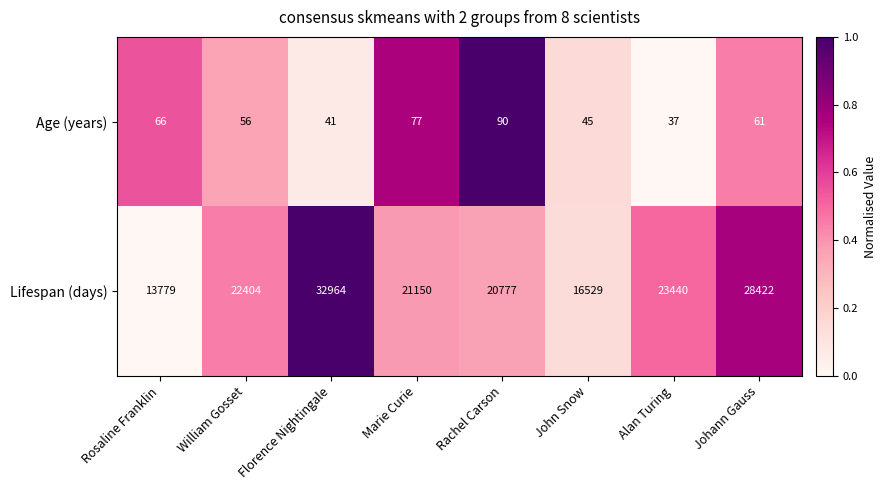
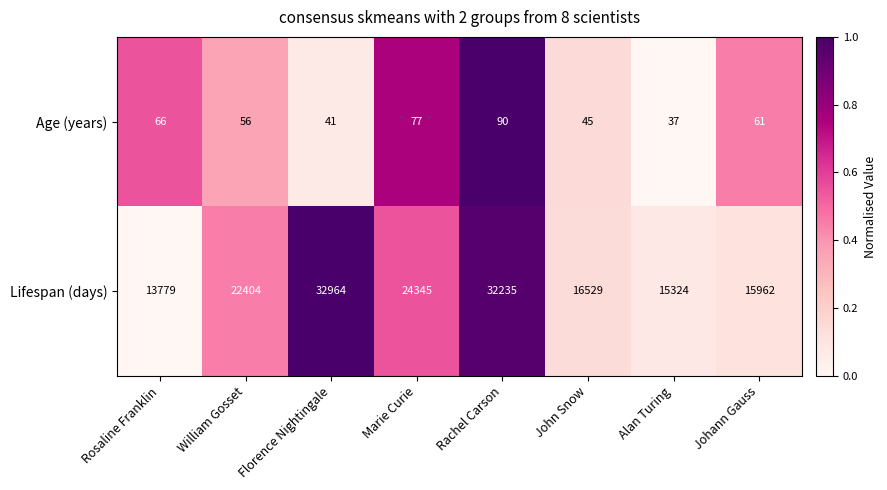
  {
    "Age (years)": {
      "Rosaline Franklin": 66,
      "William Gosset": 56,
      "Florence Nightingale": 41,
      "Marie Curie": 77,
      "Rachel Carson": 90,
      "John Snow": 45,
      "Alan Turing": 37,
      "Johann Gauss": 61
    },
    "Lifespan (days)": {
      "Rosaline Franklin": 13779,
      "William Gosset": 22404,
      "Florence Nightingale": 32964,
-     "Marie Curie": 21150,
-     "Rachel Carson": 20777,
+     "Marie Curie": 24345,
+     "Rachel Carson": 32235,
      "John Snow": 16529,
-     "Alan Turing": 23440,
-     "Johann Gauss": 28422
+     "Alan Turing": 15324,
+     "Johann Gauss": 15962
    }
  }
